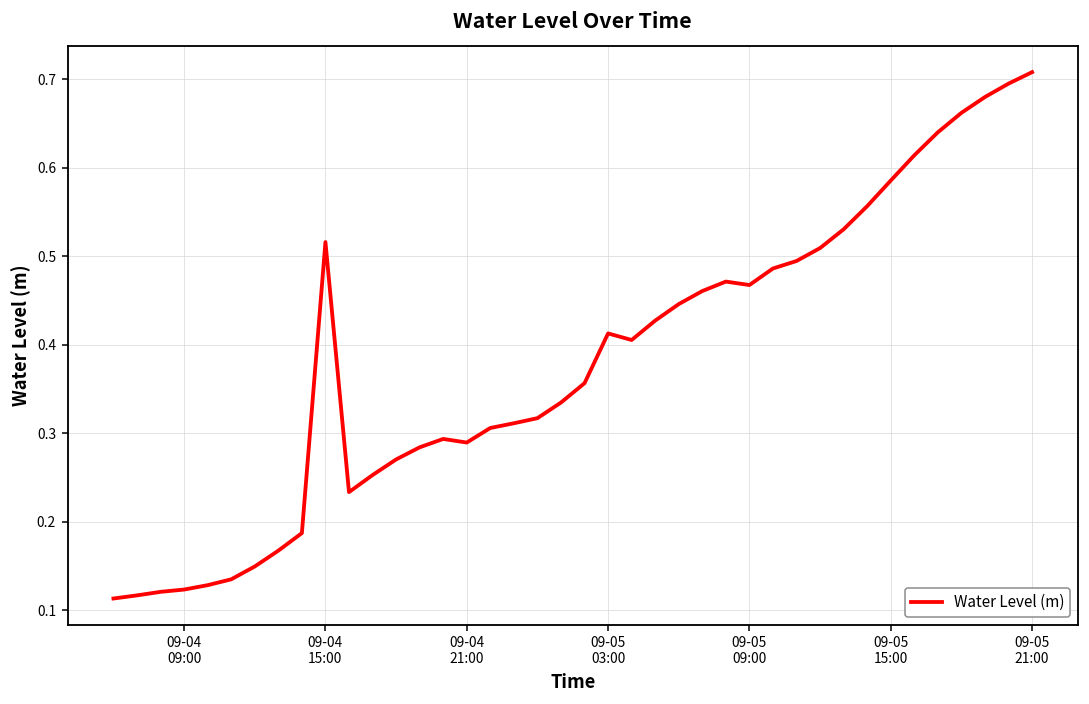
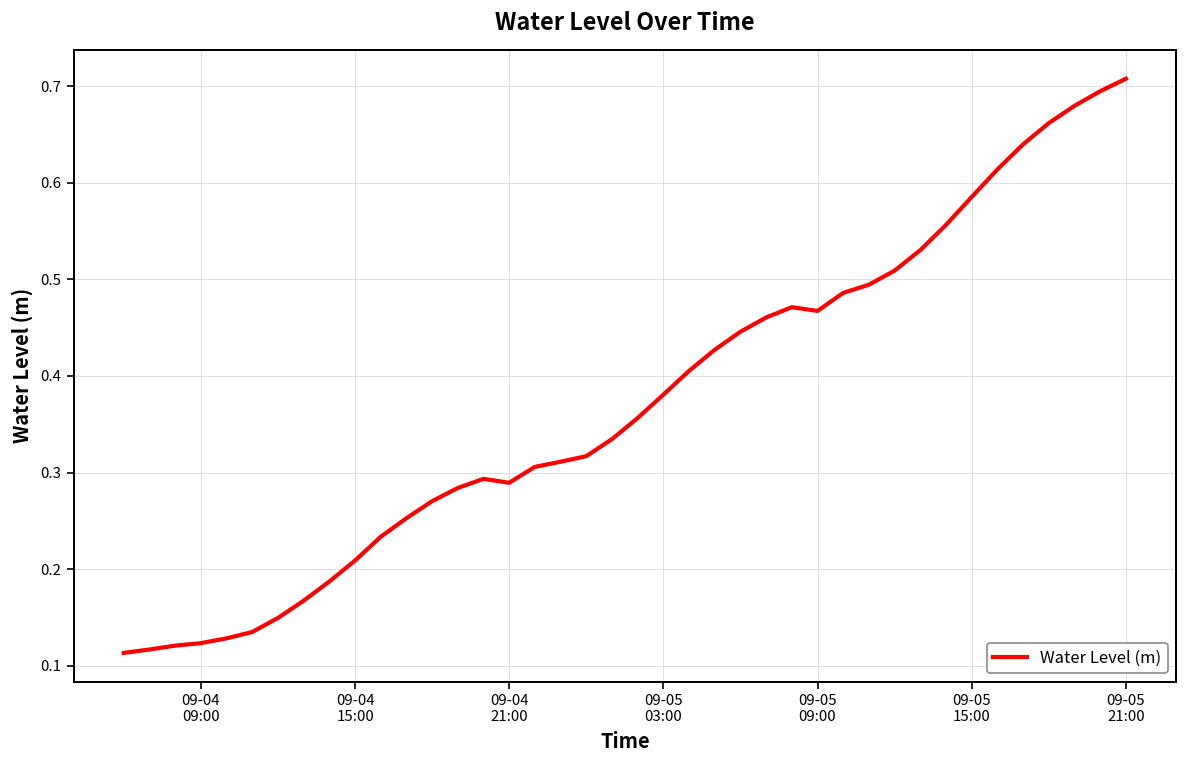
  {
    "09-04 09:00": 0.12,
-   "09-04 15:00": 0.52,
+   "09-04 15:00": 0.21,
    "09-04 21:00": 0.29,
-   "09-05 03:00": 0.41,
+   "09-05 03:00": 0.38,
    "09-05 09:00": 0.47,
    "09-05 15:00": 0.59,
    "09-05 21:00": 0.71
  }
